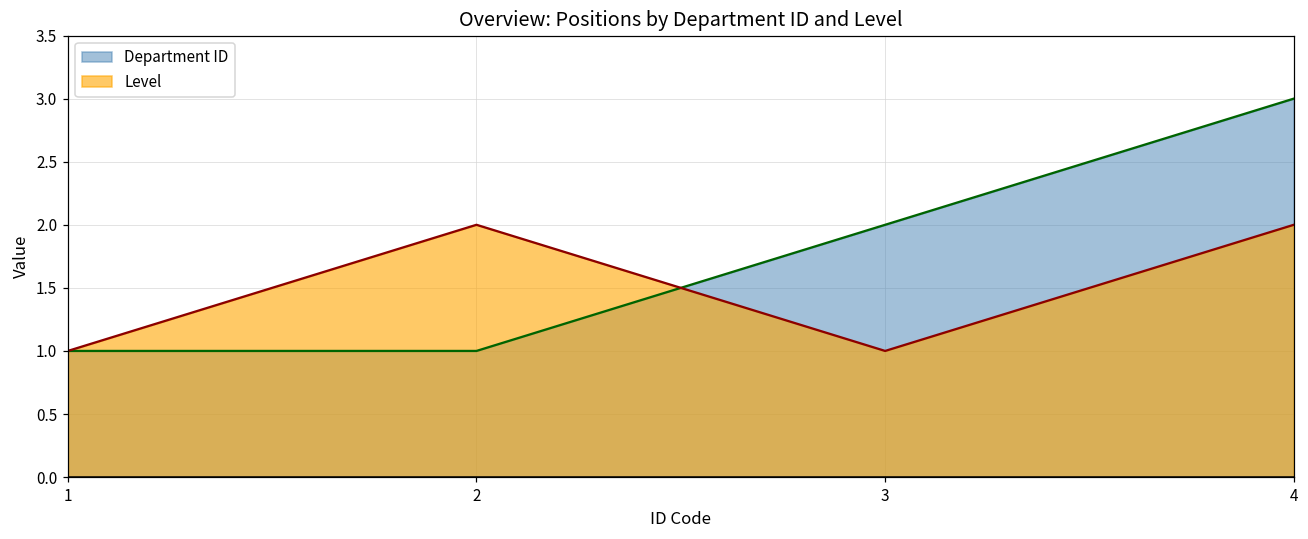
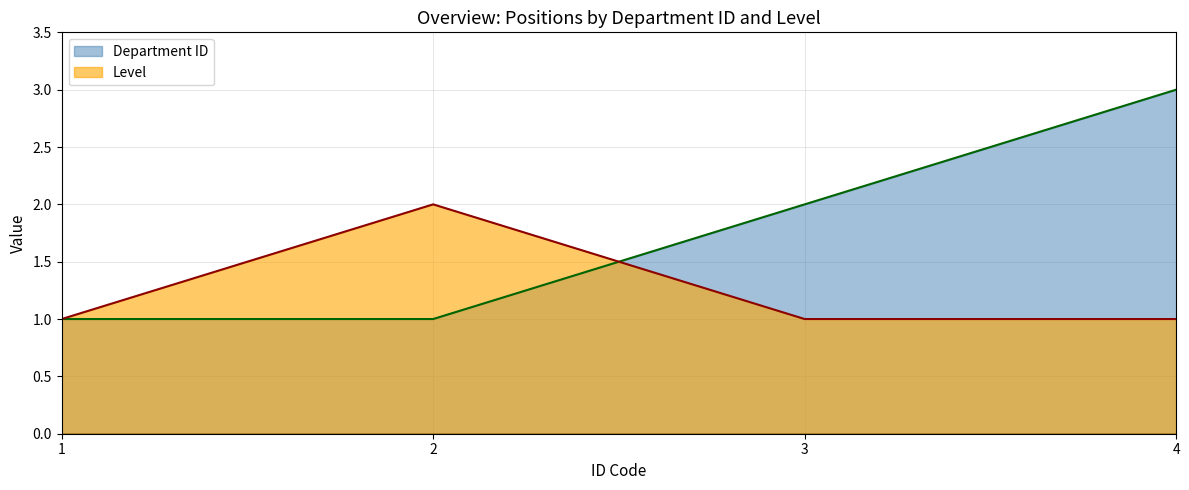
  {
    "Department ID": {
      "2": 1,
      "3": 2,
      "4": 3
    },
    "Level": {
      "2": 2,
      "3": 1,
-     "4": 2
+     "4": 1
    }
  }
